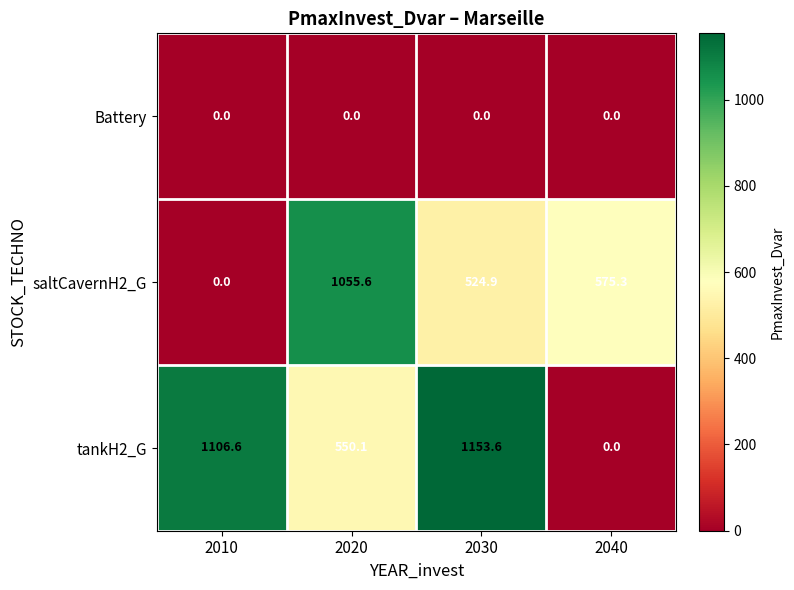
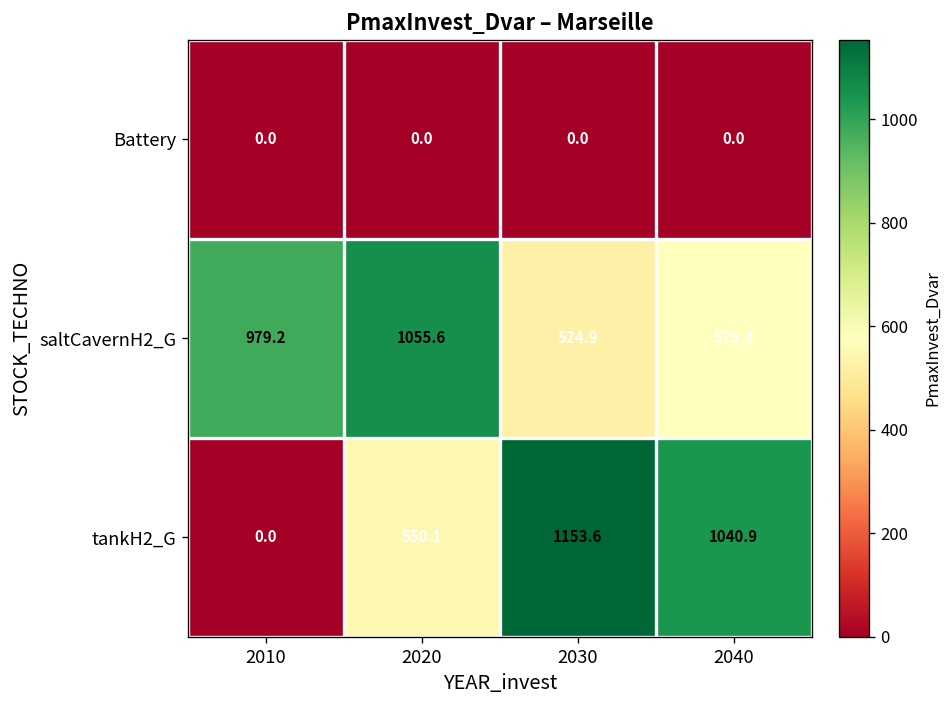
  {
    "Battery": {
      "2010": 0.0,
      "2020": 0.0,
      "2030": 0.0,
      "2040": 0.0
    },
    "saltCavernH2_G": {
-     "2010": 0.0,
+     "2010": 979.2,
      "2020": 1055.6,
      "2030": 524.9,
      "2040": 575.3
    },
    "tankH2_G": {
-     "2010": 1106.6,
+     "2010": 0.0,
      "2020": 550.1,
      "2030": 1153.6,
-     "2040": 0.0
+     "2040": 1040.9
    }
  }
